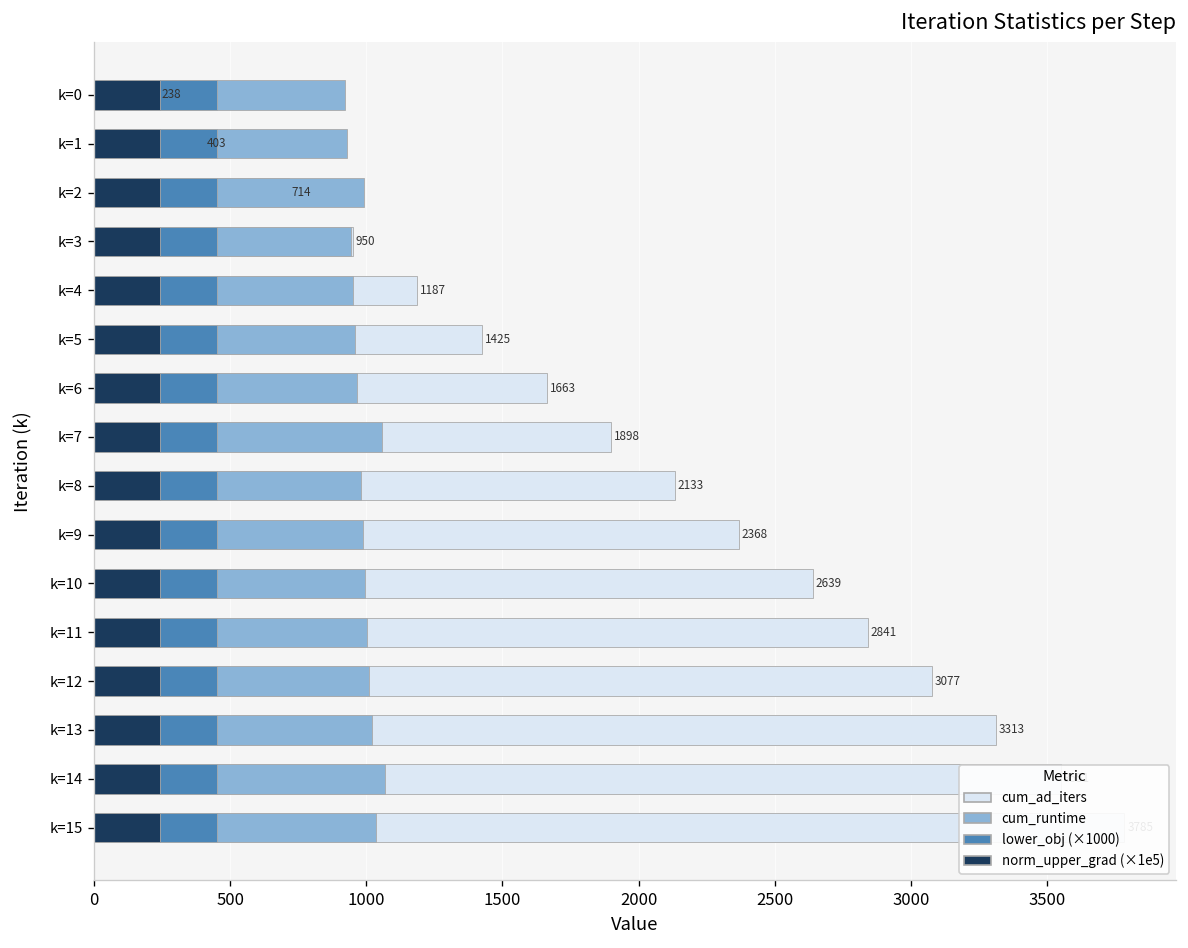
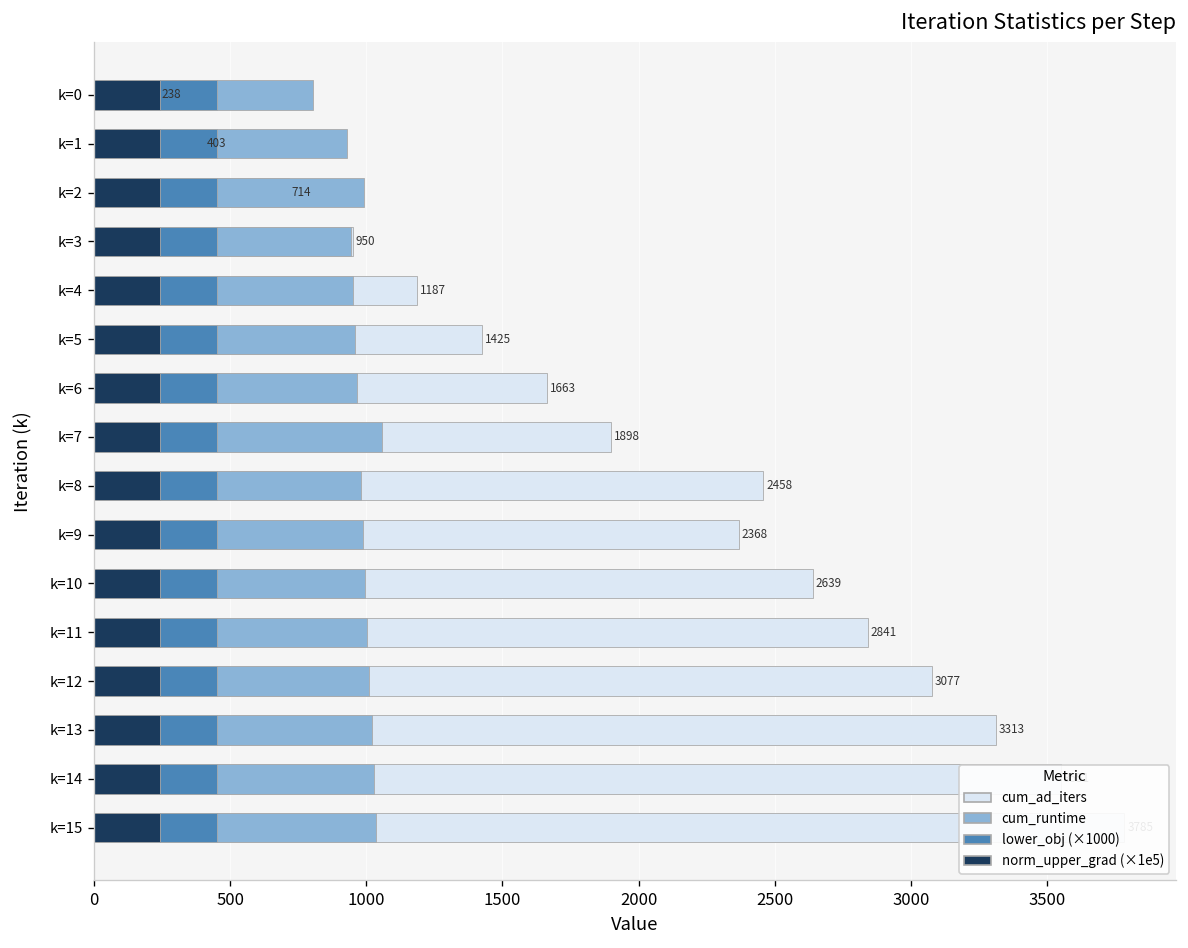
  {
    "cum_ad_iters": {
      "k=3": 950,
      "k=4": 1187,
      "k=5": 1425,
      "k=6": 1663,
      "k=7": 1898,
-     "k=8": 2133,
+     "k=8": 2458,
      "k=9": 2368,
      "k=10": 2639,
      "k=11": 2841,
      "k=12": 3077,
      "k=13": 3313
    },
    "cum_runtime": {
-     "k=0": 920,
+     "k=0": 800,
      "k=1": 930,
      "k=3": 940,
-     "k=14": 1070
+     "k=14": 1030
    }
  }
